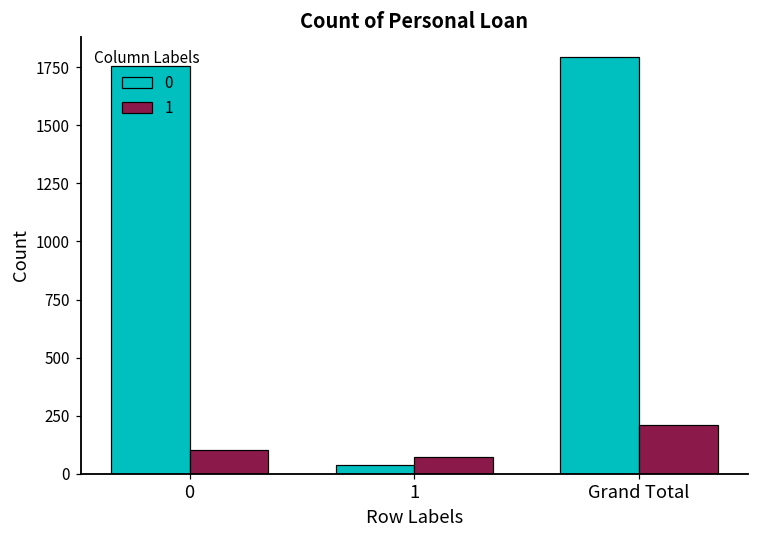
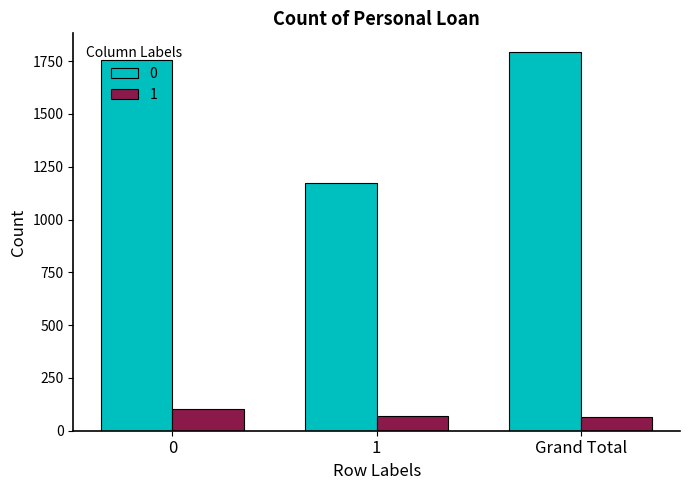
  {
    "0": {
      "0": 1750,
-     "1": 40,
+     "1": 1170,
      "Grand Total": 1790
    },
    "1": {
      "0": 100,
      "1": 70,
-     "Grand Total": 210
+     "Grand Total": 70
    }
  }
